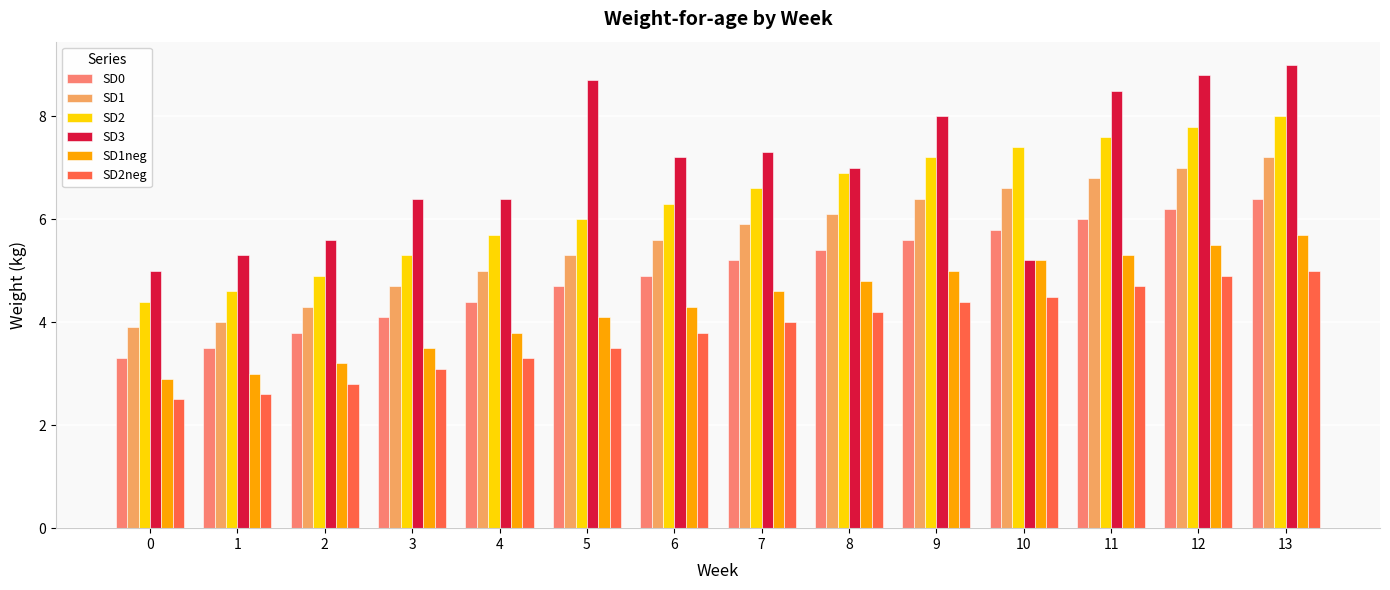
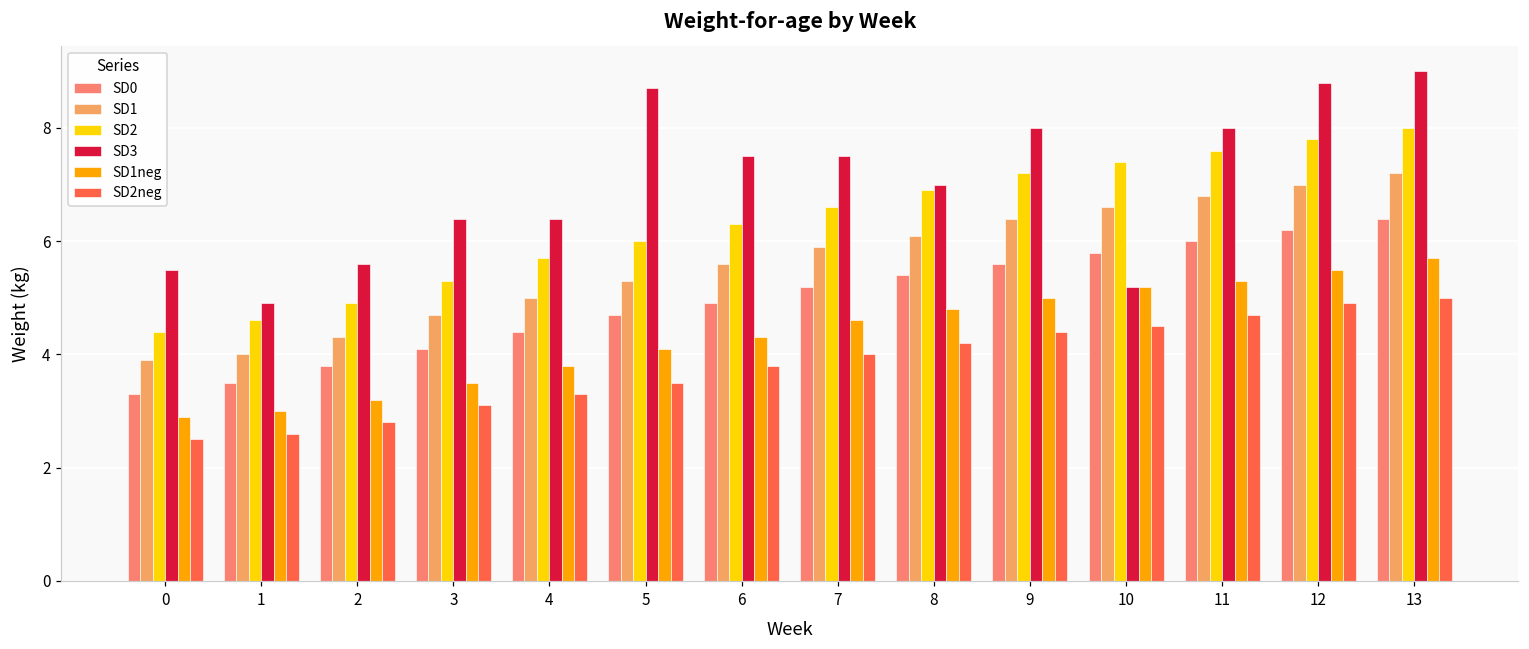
  {
    "SD3": {
-     "0": 5.0,
-     "1": 5.3,
+     "0": 5.5,
+     "1": 4.9,
      "2": 5.6,
      "3": 6.4,
      "4": 6.4,
      "5": 8.7,
-     "6": 7.2,
-     "7": 7.3,
+     "6": 7.5,
+     "7": 7.5,
      "8": 7.0,
      "9": 8.0,
      "10": 5.2,
-     "11": 8.5,
+     "11": 8.0,
      "12": 8.8,
      "13": 9.0
    }
  }
